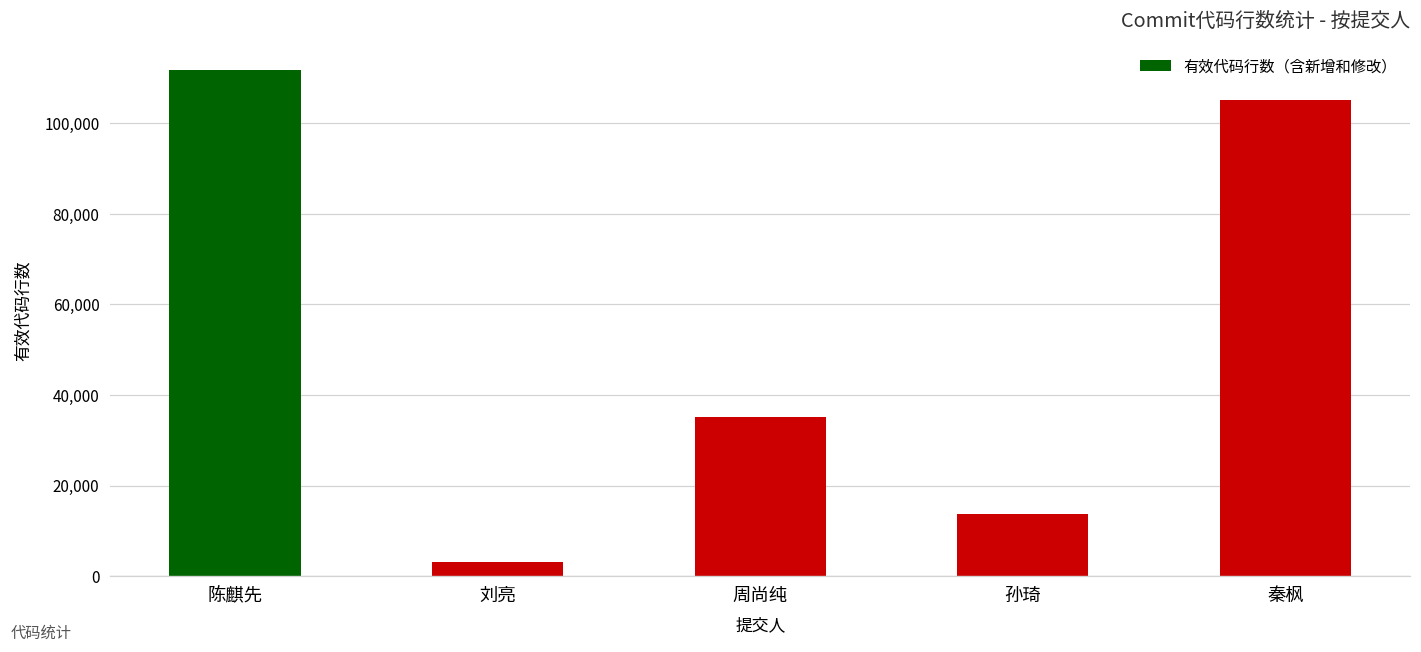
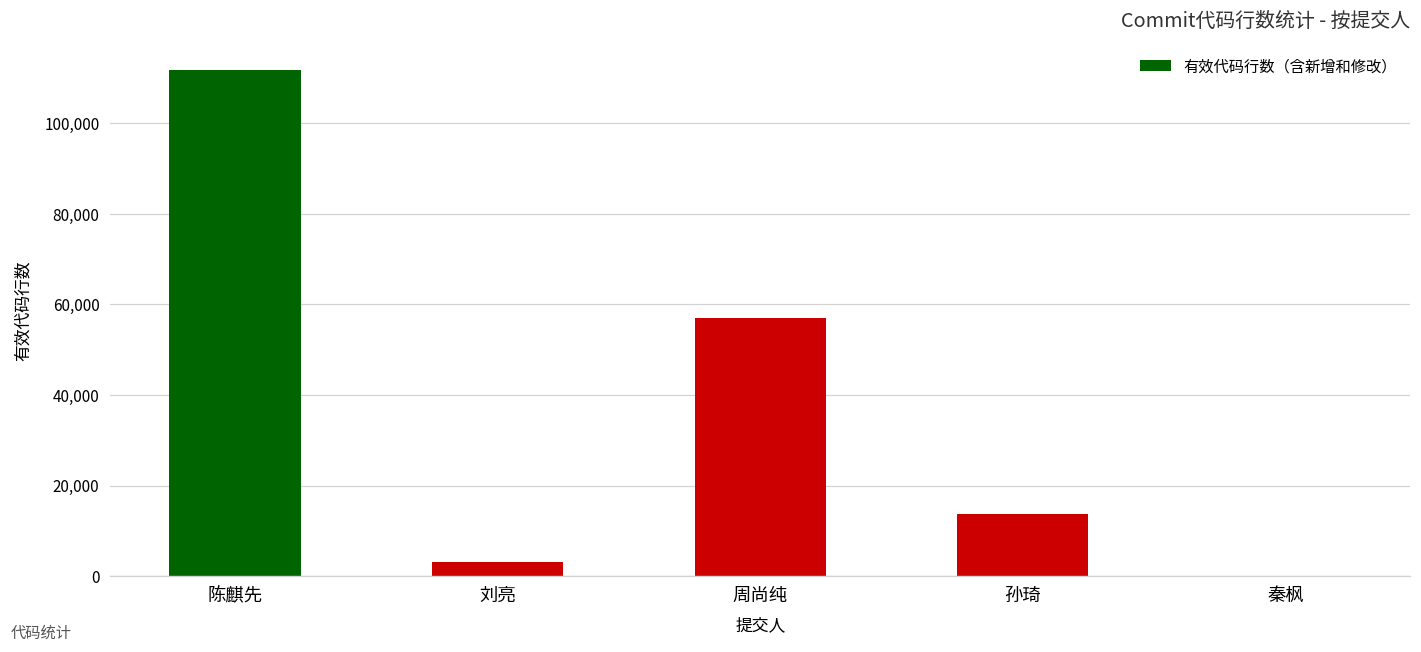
  {
    "陈麒先": "112,000",
    "刘亮": "3,000",
-   "周尚纯": "35,000",
+   "周尚纯": "57,000",
    "孙琦": "14,000",
-   "秦枫": "105,000"
+   "秦枫": "0"
  }
